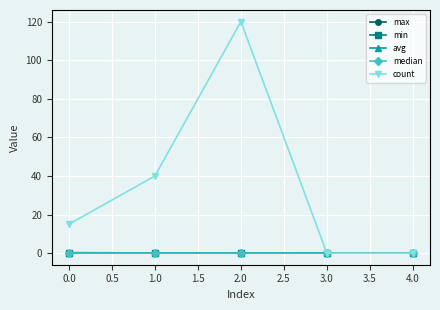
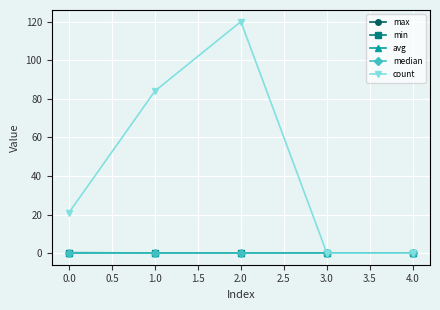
  {
    "median": {
      "0.0": 0,
      "1.0": 0,
      "2.0": 0
    },
    "count": {
-     "0.0": 15,
-     "1.0": 40,
+     "0.0": 21,
+     "1.0": 84,
      "2.0": 120
    }
  }
